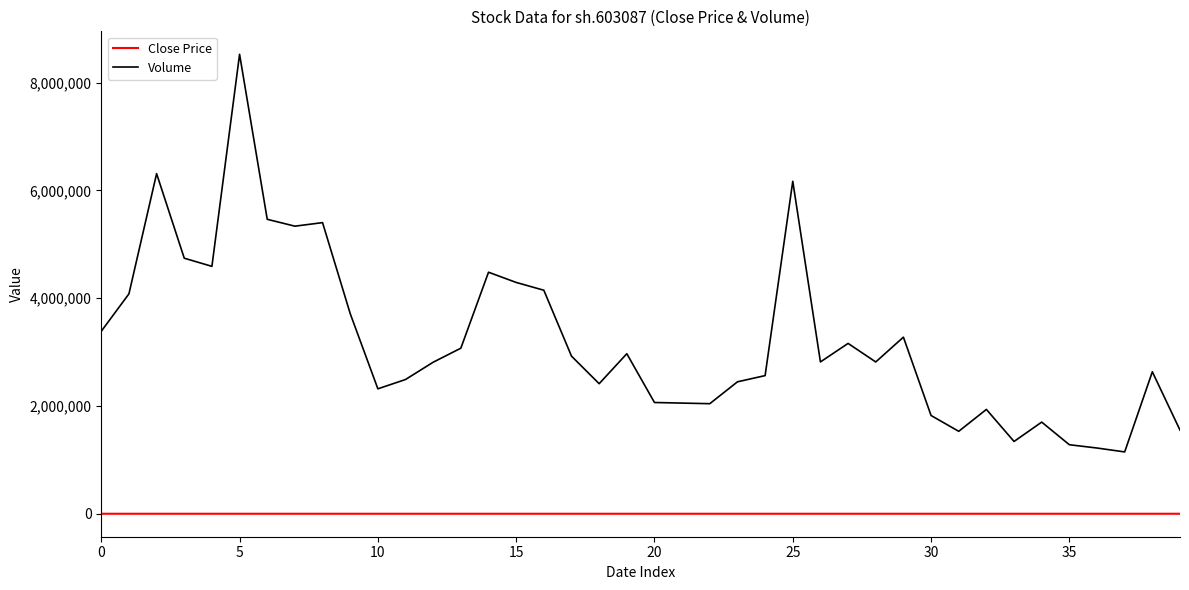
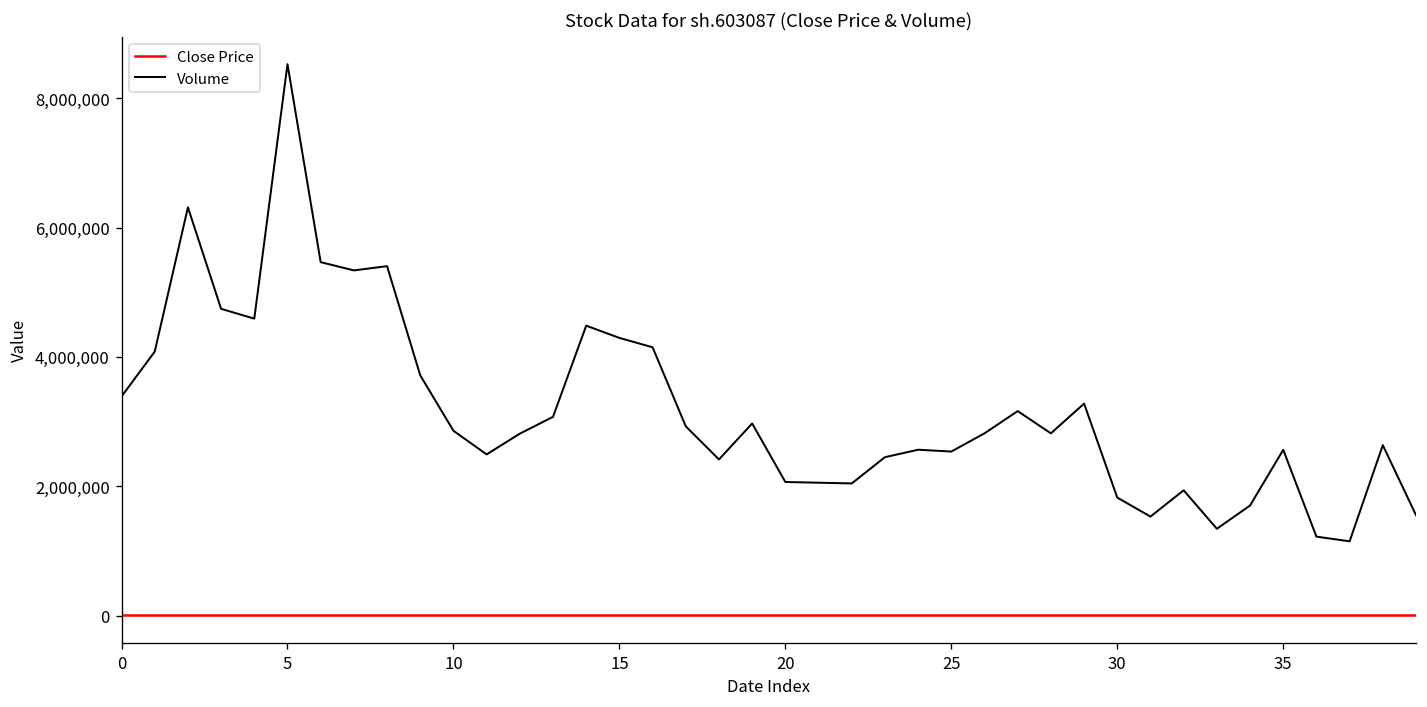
  {
    "Close Price": {
      "0": "0",
      "5": "0",
      "10": "0",
      "15": "0",
      "20": "0",
      "25": "0",
      "30": "0",
      "35": "0"
    },
    "Volume": {
      "0": "3,400,000",
      "5": "8,500,000",
-     "10": "2,300,000",
+     "10": "2,900,000",
      "15": "4,300,000",
      "20": "2,100,000",
-     "25": "6,200,000",
+     "25": "2,500,000",
      "30": "1,800,000",
-     "35": "1,300,000"
+     "35": "2,600,000"
    }
  }
